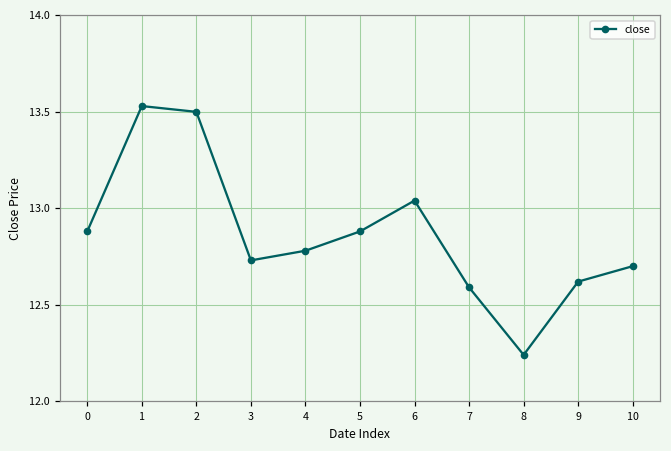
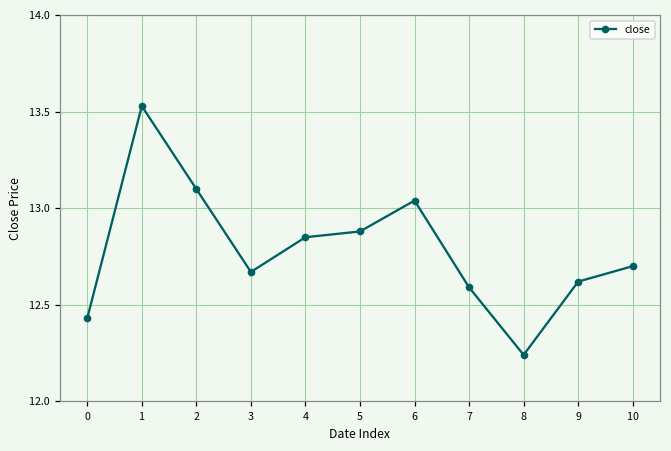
  {
-   "0": 12.88,
+   "0": 12.43,
    "1": 13.53,
-   "2": 13.5,
-   "3": 12.73,
-   "4": 12.78,
+   "2": 13.1,
+   "3": 12.67,
+   "4": 12.85,
    "5": 12.88,
    "6": 13.04,
    "7": 12.59,
    "8": 12.24,
    "9": 12.62,
    "10": 12.70
  }
